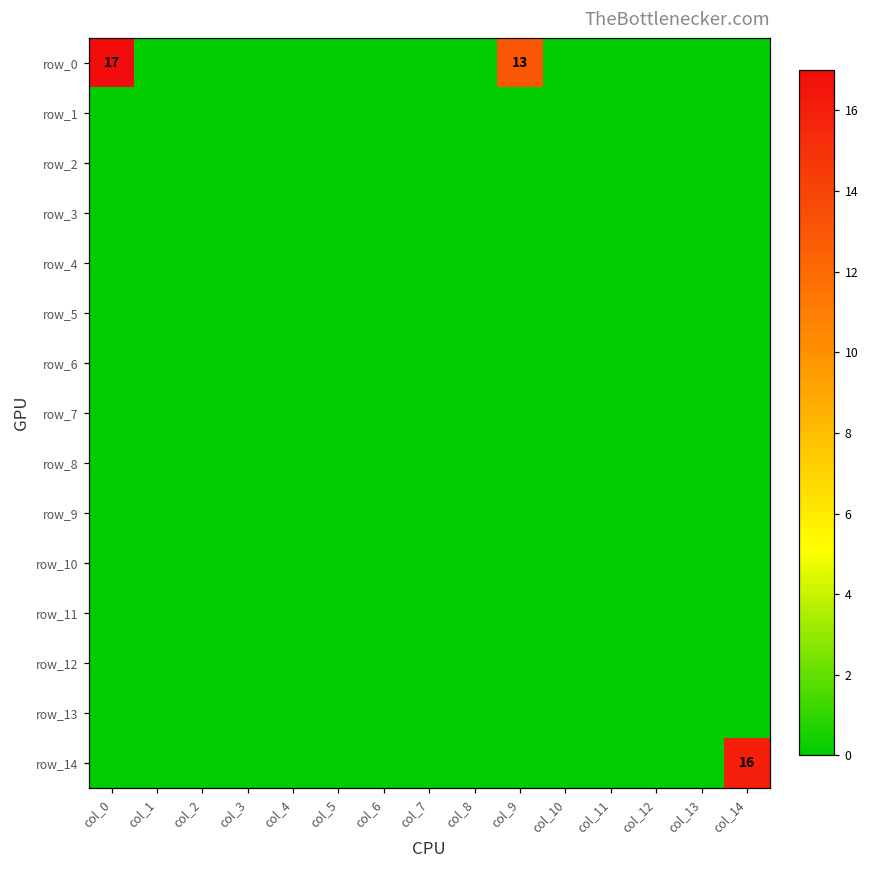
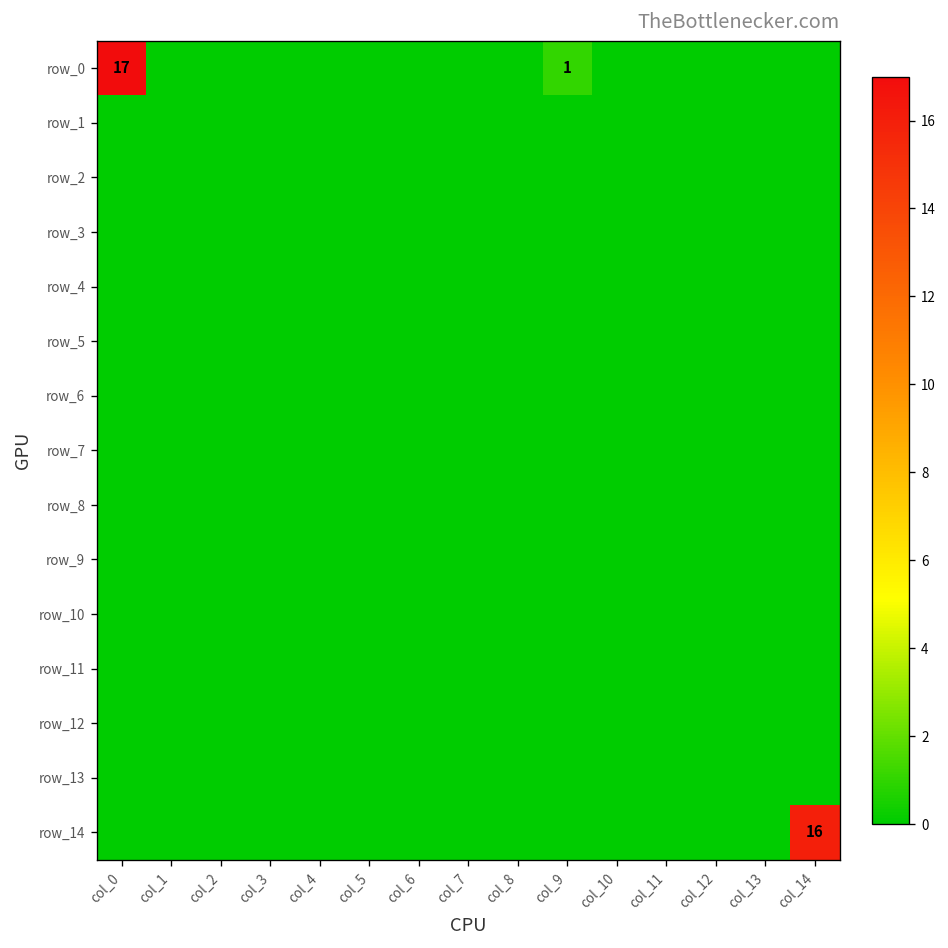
  {
    "row_0": {
      "col_0": 17,
-     "col_9": 13
+     "col_9": 1
    },
    "row_14": {
      "col_14": 16
    }
  }
